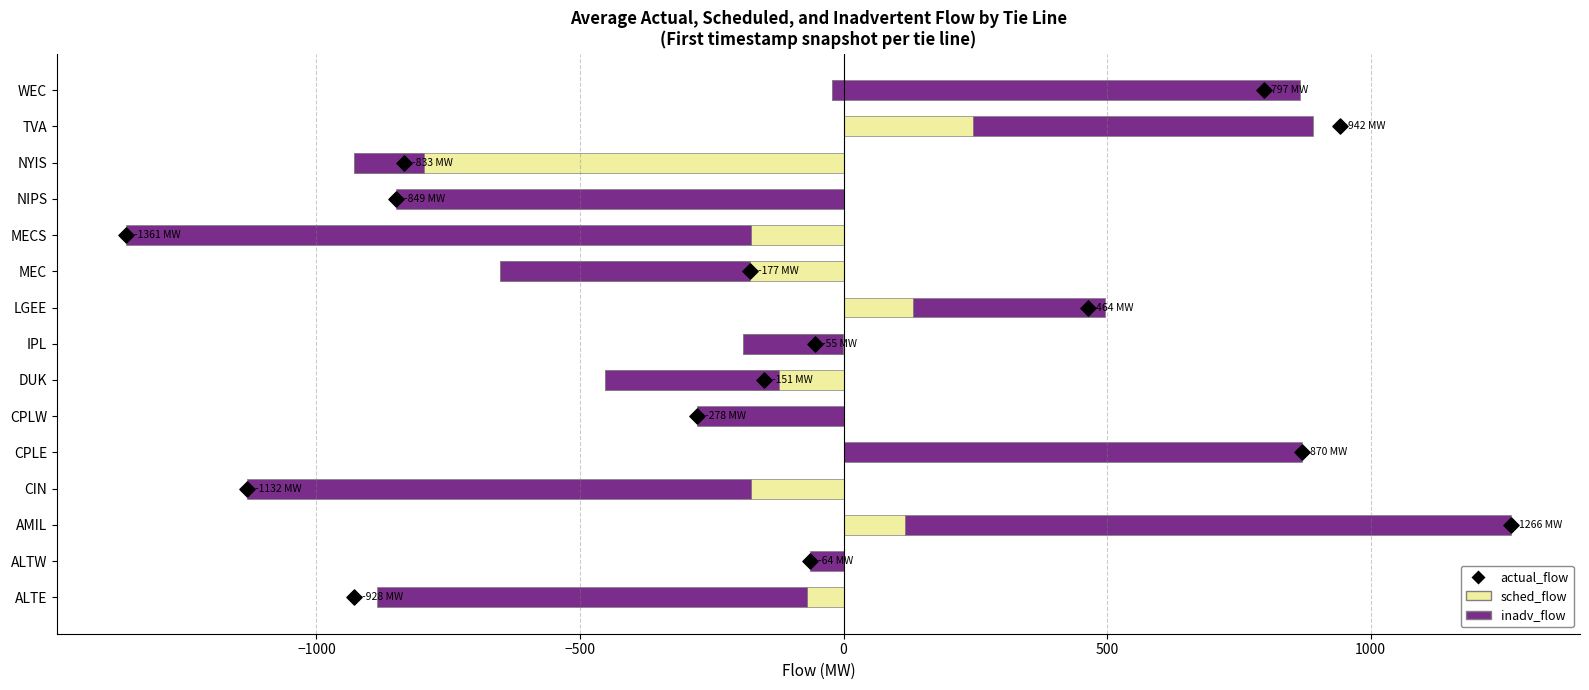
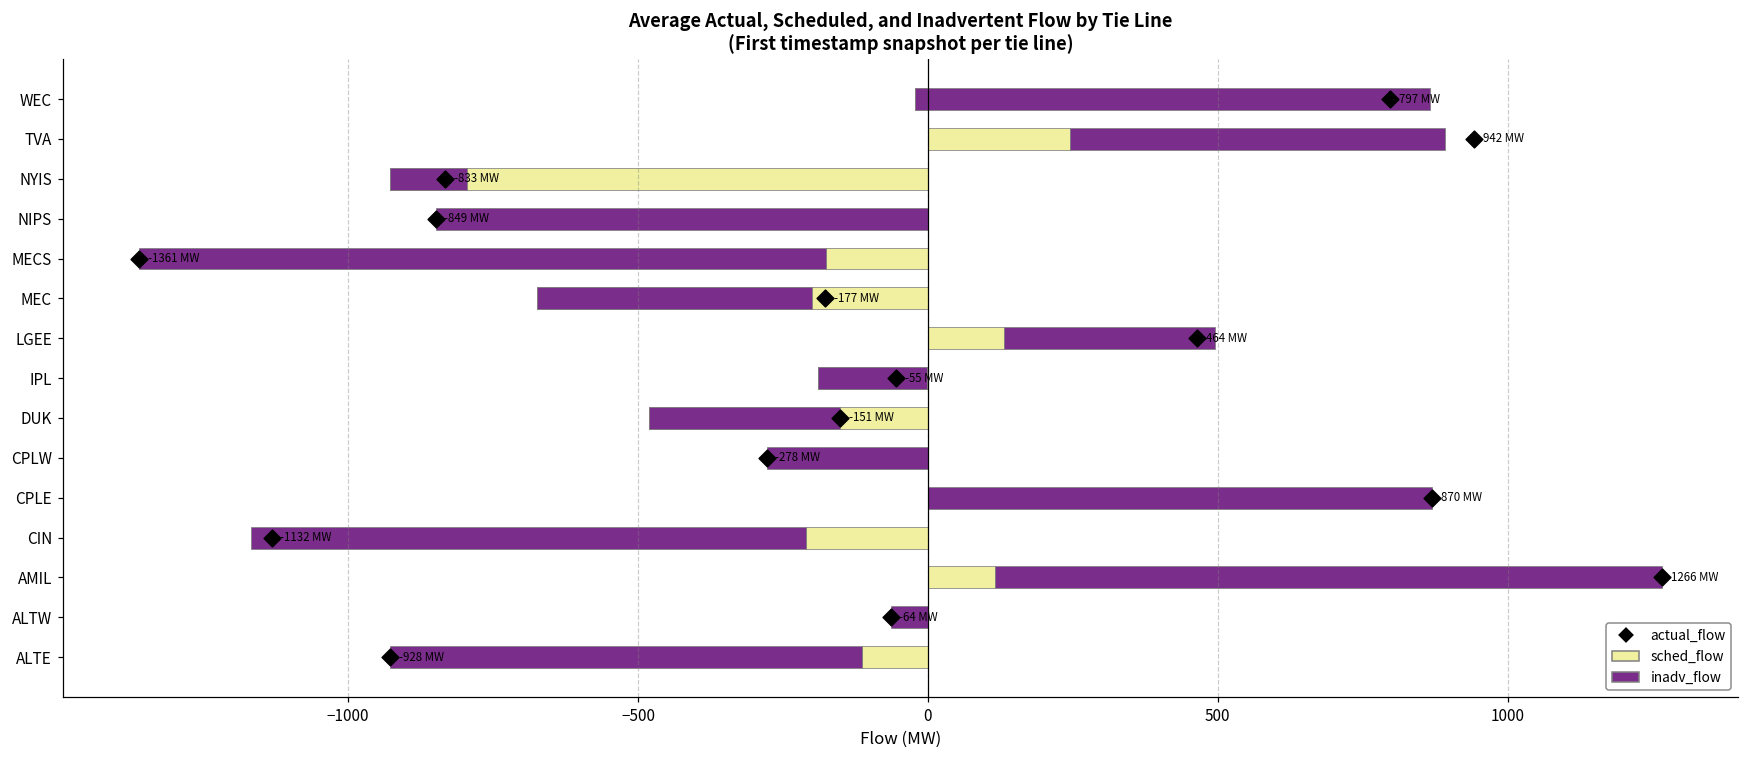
  {
    "sched_flow": {
      "WEC": -20,
      "TVA": 250,
      "NIPS": 0,
      "MECS": -180,
-     "MEC": -650,
+     "MEC": -670,
      "LGEE": 130,
      "IPL": -190,
-     "DUK": -450,
+     "DUK": -480,
      "CPLW": 0,
      "CPLE": 0,
-     "CIN": -180,
+     "CIN": -210,
      "AMIL": 120,
      "ALTW": 0,
-     "ALTE": -70
+     "ALTE": -110
    },
    "inadv_flow": {
      "NIPS": -849,
      "CPLW": -278,
      "CPLE": 870,
      "ALTW": -64
    }
  }
